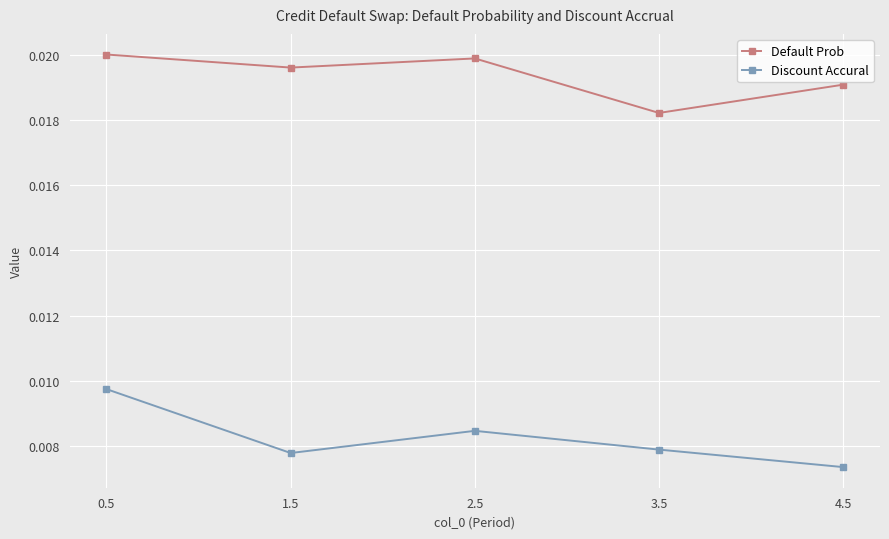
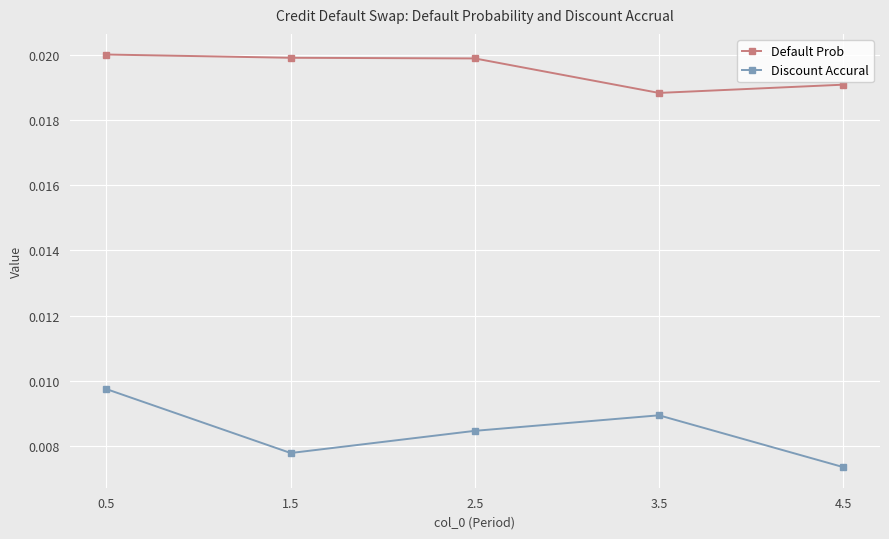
  {
    "Default Prob": {
      "0.5": 0.0200,
-     "1.5": 0.0196,
+     "1.5": 0.0199,
      "2.5": 0.0199,
-     "3.5": 0.0182,
+     "3.5": 0.0188,
      "4.5": 0.0191
    },
    "Discount Accural": {
      "0.5": 0.0098,
      "1.5": 0.0078,
      "2.5": 0.0085,
-     "3.5": 0.0079,
+     "3.5": 0.0090,
      "4.5": 0.0074
    }
  }
